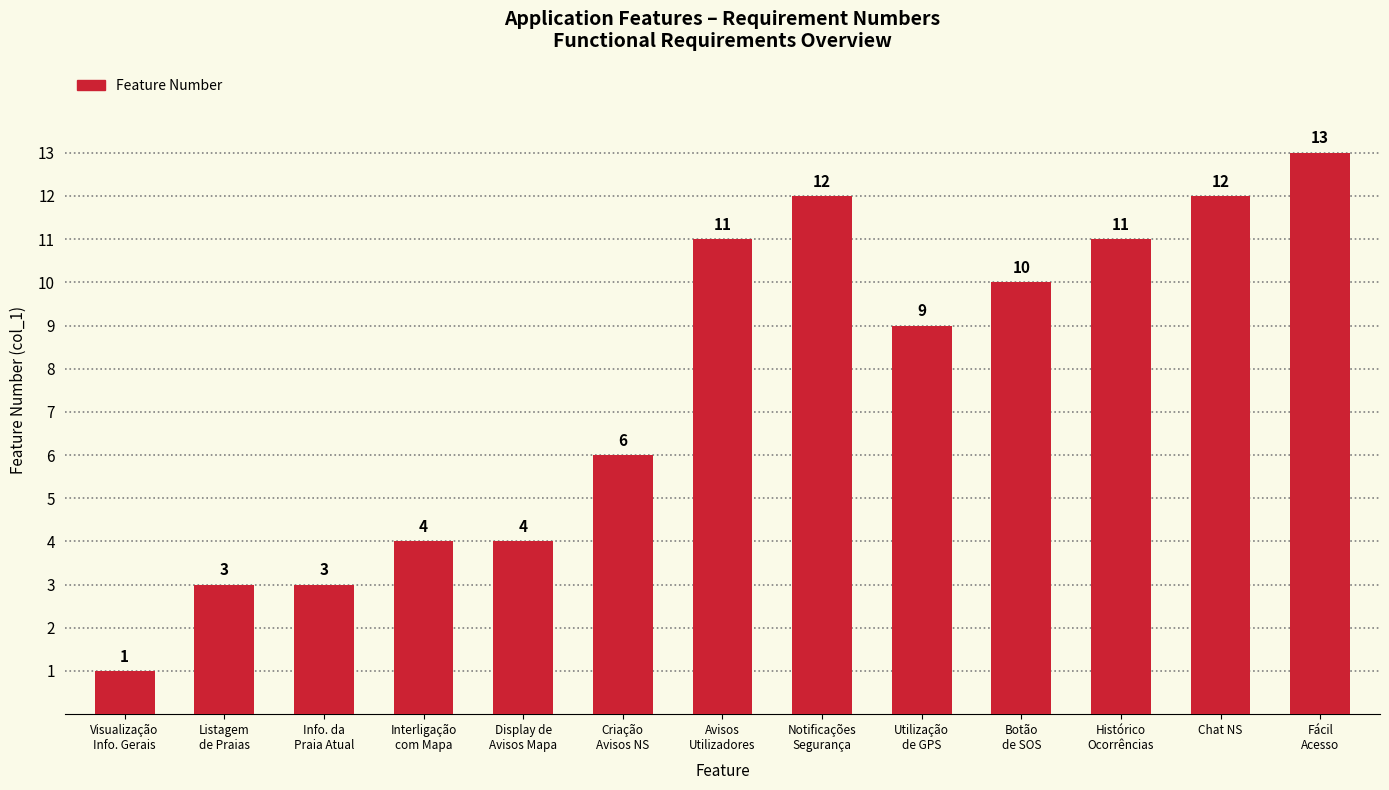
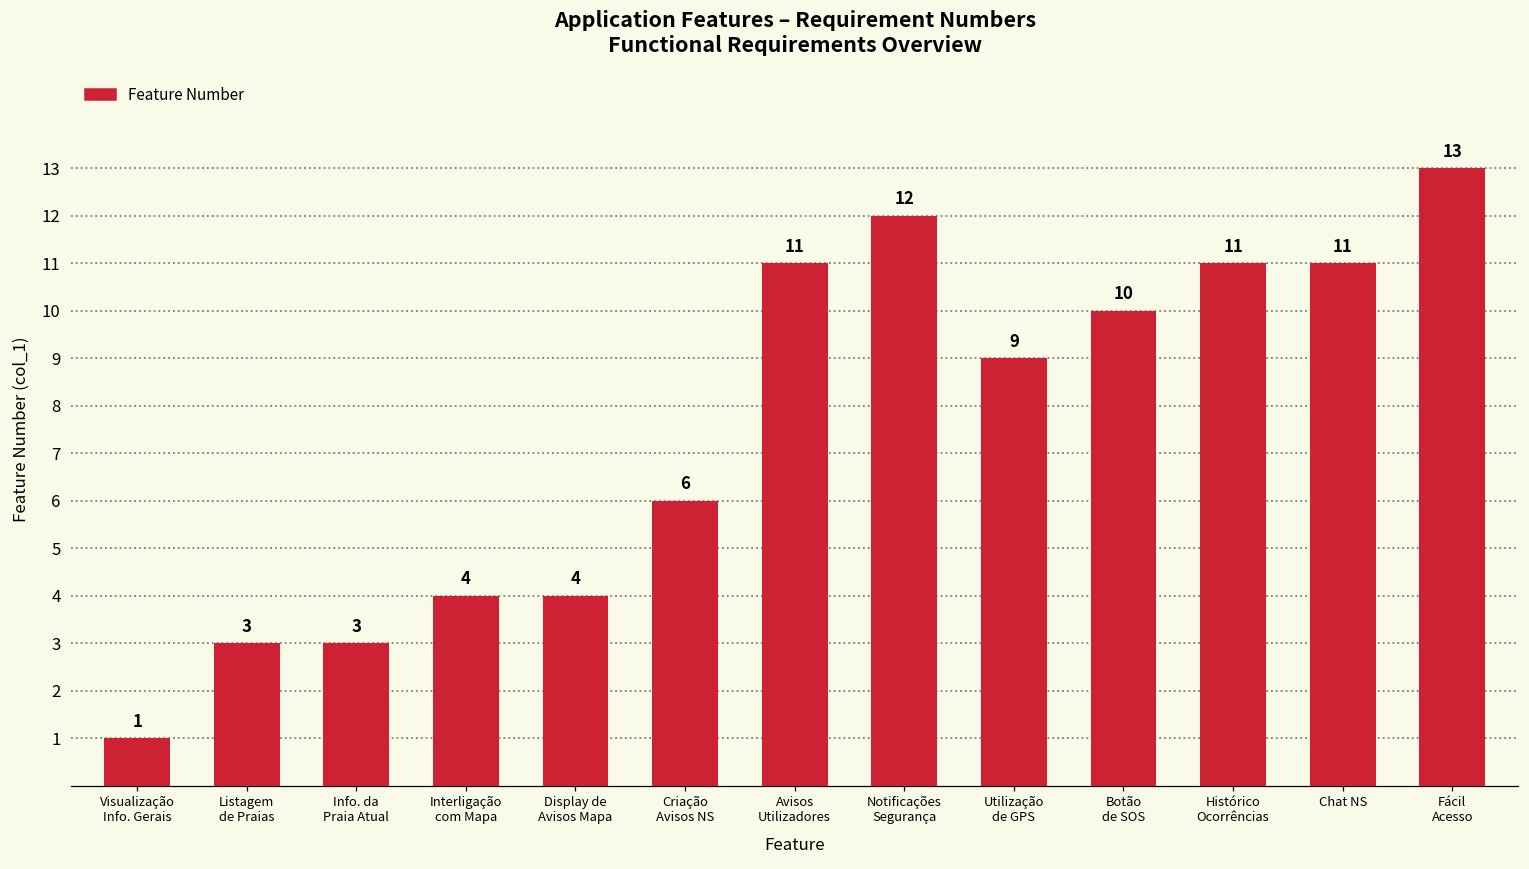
  {
    "Visualização Info. Gerais": 1,
    "Listagem de Praias": 3,
    "Info. da Praia Atual": 3,
    "Interligação com Mapa": 4,
    "Display de Avisos Mapa": 4,
    "Criação Avisos NS": 6,
    "Avisos Utilizadores": 11,
    "Notificações Segurança": 12,
    "Utilização de GPS": 9,
    "Botão de SOS": 10,
    "Histórico Ocorrências": 11,
-   "Chat NS": 12,
+   "Chat NS": 11,
    "Fácil Acesso": 13
  }
